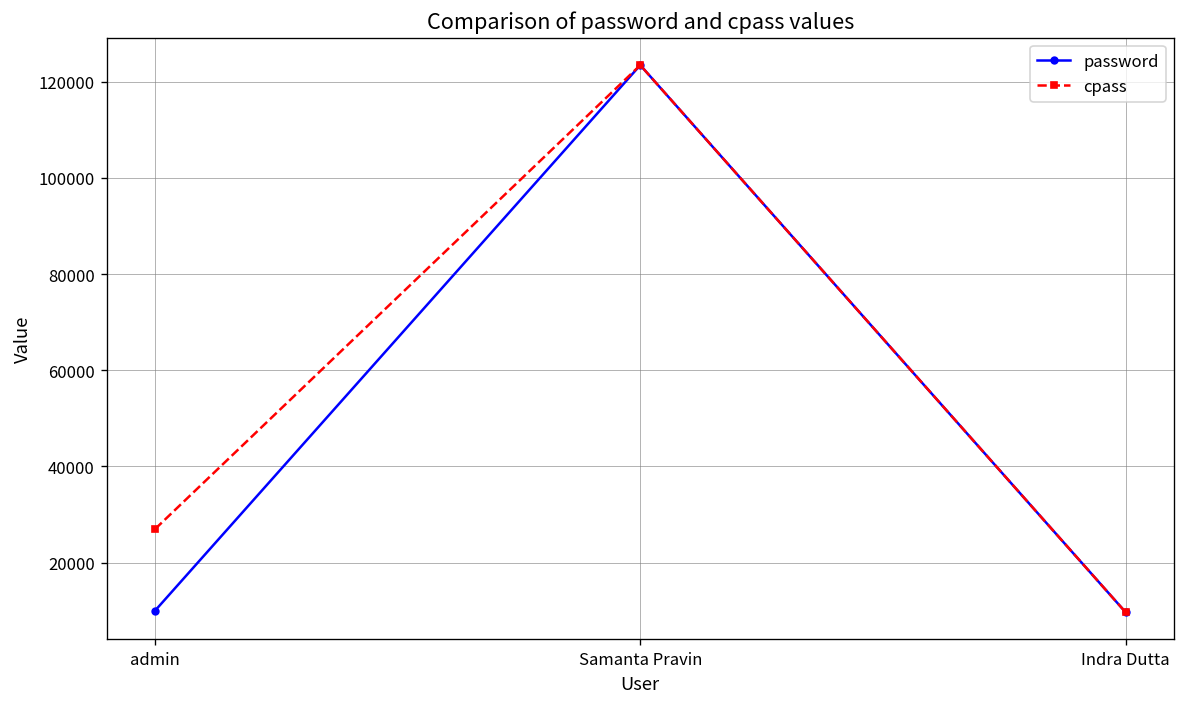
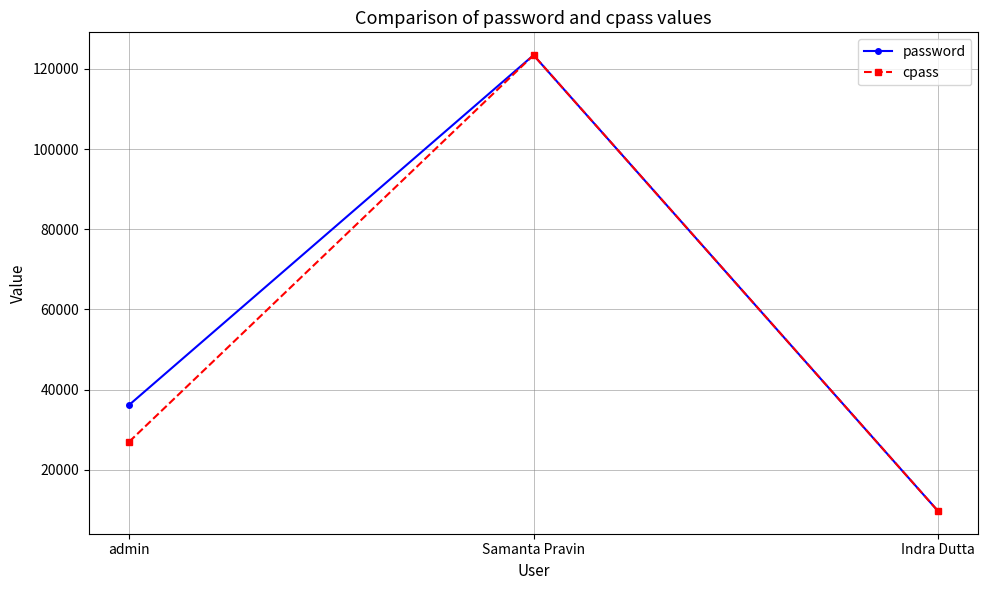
  {
    "password": {
-     "admin": 10000
+     "admin": 36000
    },
    "cpass": {
      "admin": 27000
    }
  }
